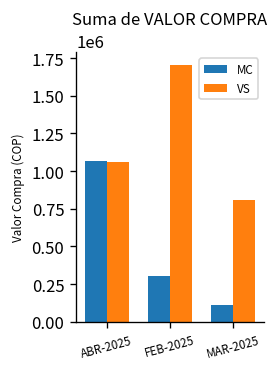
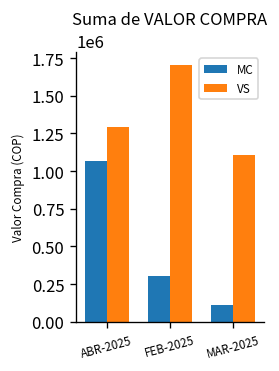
  {
    "MC": {
      "ABR-2025": 1070000,
      "FEB-2025": 300000,
      "MAR-2025": 110000
    },
    "VS": {
-     "ABR-2025": 1060000,
+     "ABR-2025": 1290000,
      "FEB-2025": 1700000,
-     "MAR-2025": 810000
+     "MAR-2025": 1100000
    }
  }
